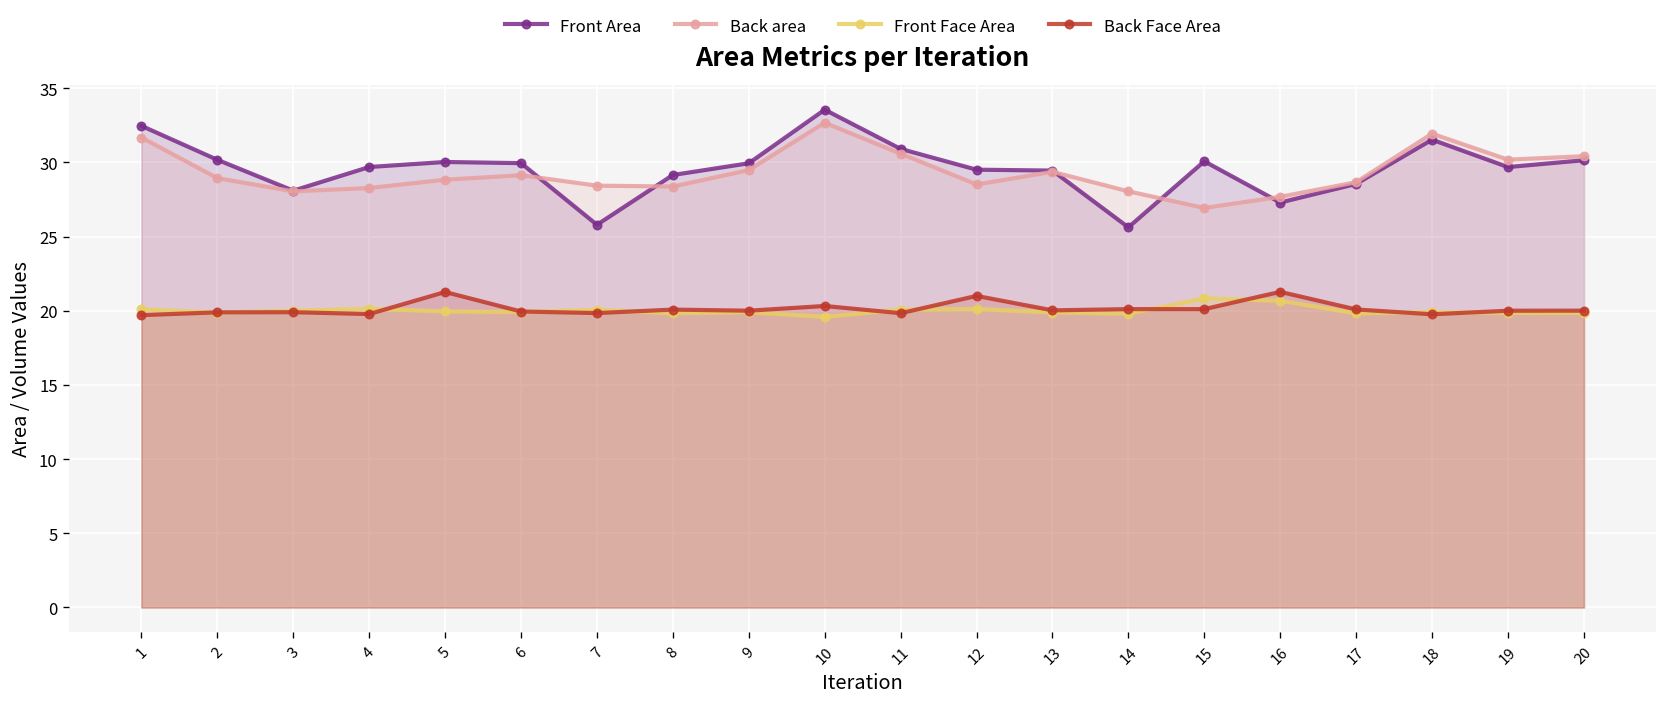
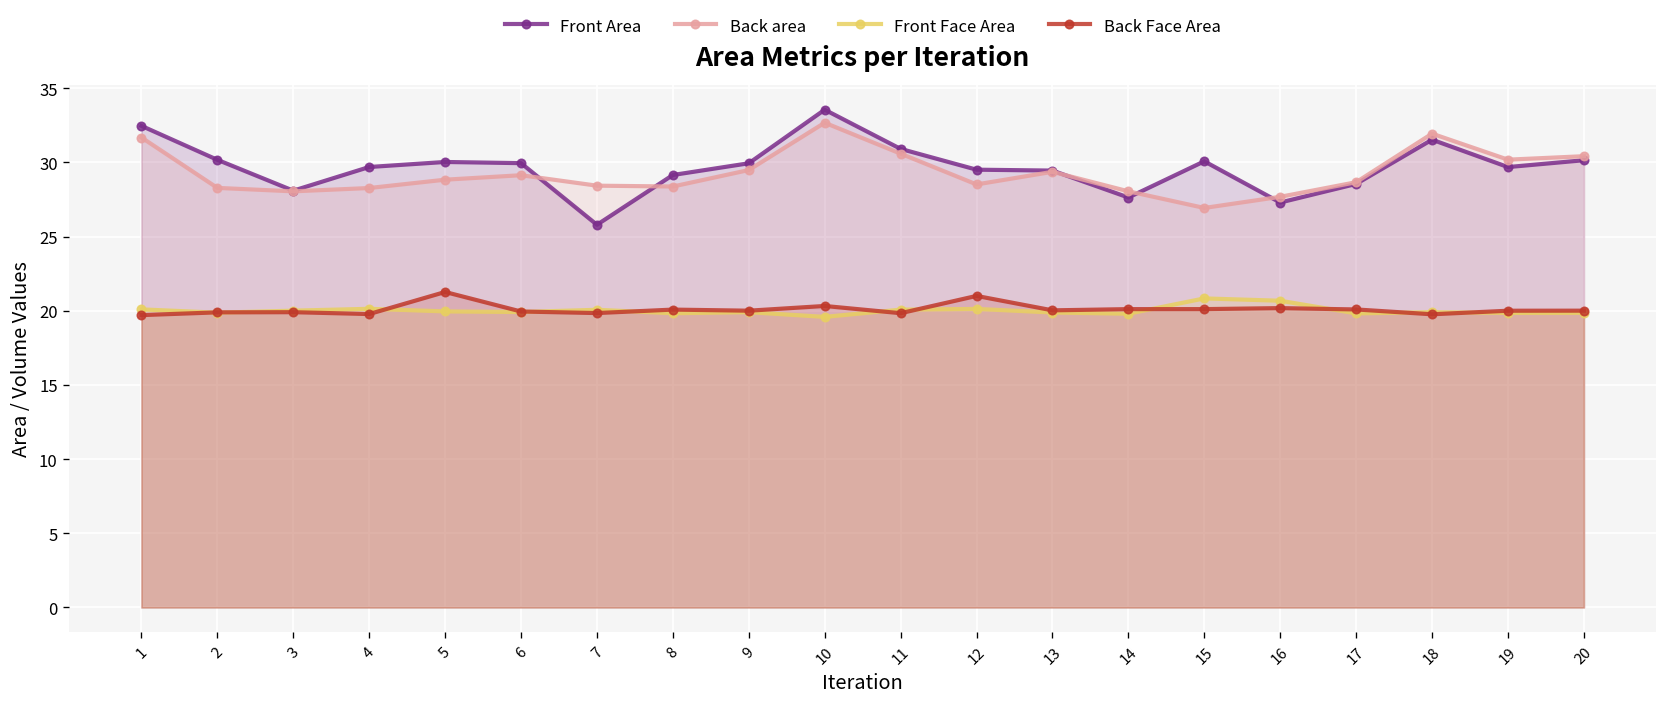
  {
    "Front Area": {
      "1": 32.5,
      "2": 30.2,
      "4": 29.7,
      "5": 30.0,
      "6": 29.9,
      "7": 25.8,
      "8": 29.1,
      "9": 29.9,
      "10": 33.5,
      "11": 30.9,
      "12": 29.5,
-     "14": 25.6,
+     "14": 27.6,
      "15": 30.1,
      "16": 27.3,
      "18": 31.5,
      "19": 29.7,
      "20": 30.1
    },
    "Back area": {
      "1": 31.7,
-     "2": 28.9,
+     "2": 28.3,
      "4": 28.3,
      "5": 28.8,
      "6": 29.1,
      "7": 28.4,
      "8": 28.4,
      "9": 29.5,
      "10": 32.7,
      "11": 30.6,
      "12": 28.5,
      "14": 28.0,
      "15": 26.9,
      "16": 27.7,
      "18": 31.9,
      "19": 30.2,
      "20": 30.4
    },
    "Front Face Area": {
      "1": 20.1,
      "4": 20.1,
      "5": 20.0,
      "7": 20.1,
      "8": 19.8,
      "10": 19.6,
      "11": 20.1,
      "12": 20.1,
      "14": 19.8,
      "15": 20.8,
      "16": 20.7,
      "17": 19.8
    },
    "Back Face Area": {
      "1": 19.7,
      "4": 19.8,
      "5": 21.3,
      "7": 19.8,
      "8": 20.1,
      "10": 20.3,
      "11": 19.8,
      "12": 21.0,
      "14": 20.1,
      "15": 20.1,
-     "16": 21.3,
+     "16": 20.2,
      "17": 20.1
    }
  }
